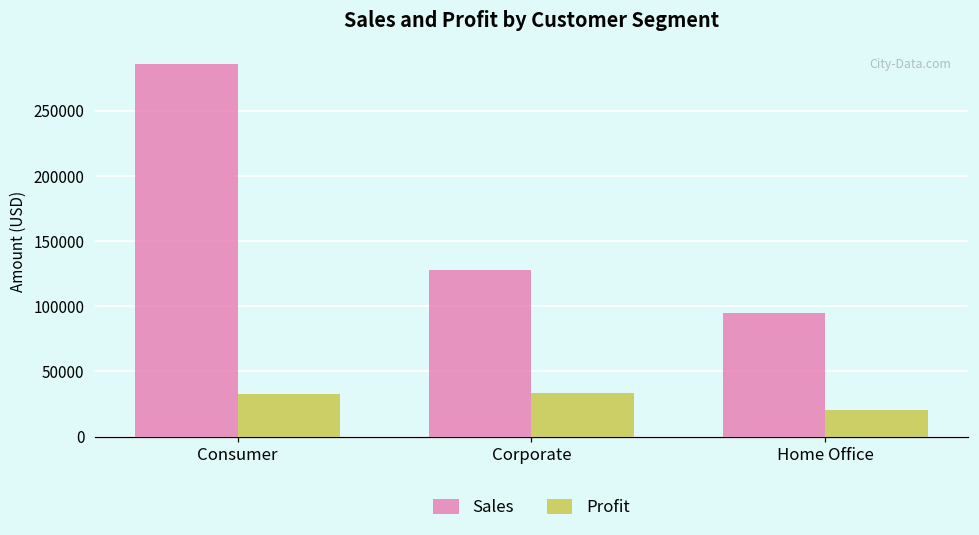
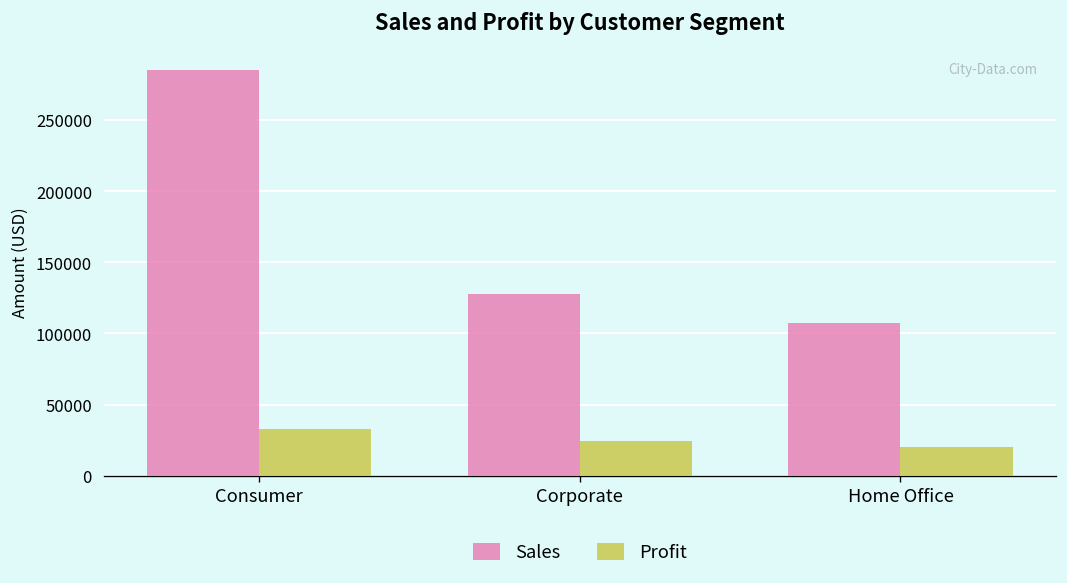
  {
    "Sales": {
      "Consumer": 286000,
      "Corporate": 128000,
-     "Home Office": 95000
+     "Home Office": 107000
    },
    "Profit": {
      "Consumer": 33000,
-     "Corporate": 33000,
+     "Corporate": 24000,
      "Home Office": 20000
    }
  }
